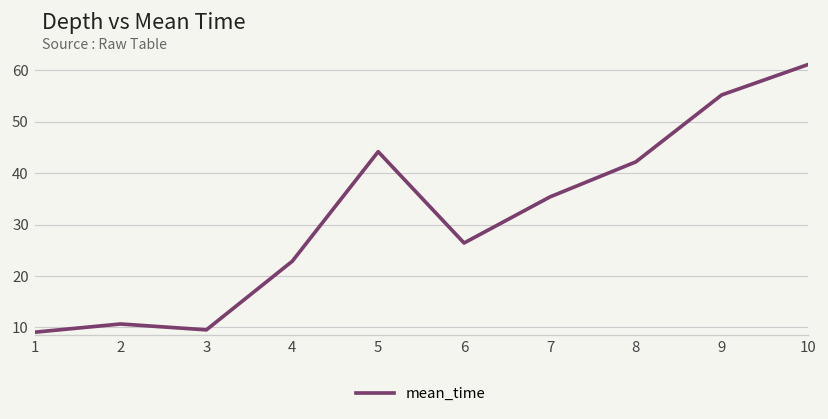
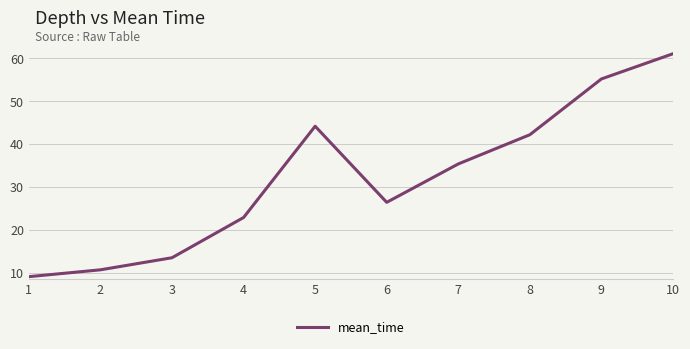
  {
    "1": 9,
    "2": 11,
-   "3": 10,
+   "3": 13,
    "4": 23,
    "5": 44,
    "6": 26,
    "7": 35,
    "8": 42,
    "9": 55,
    "10": 61
  }
